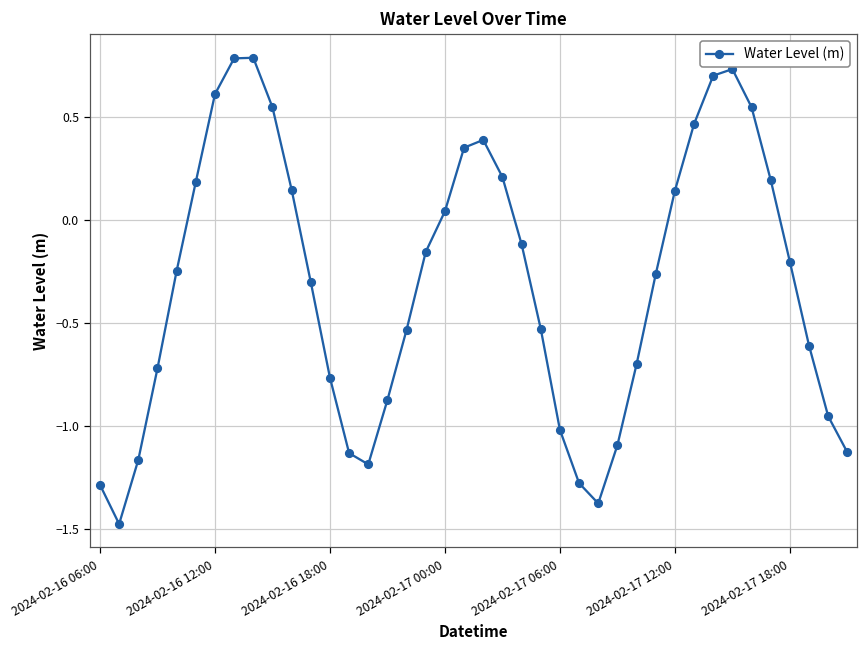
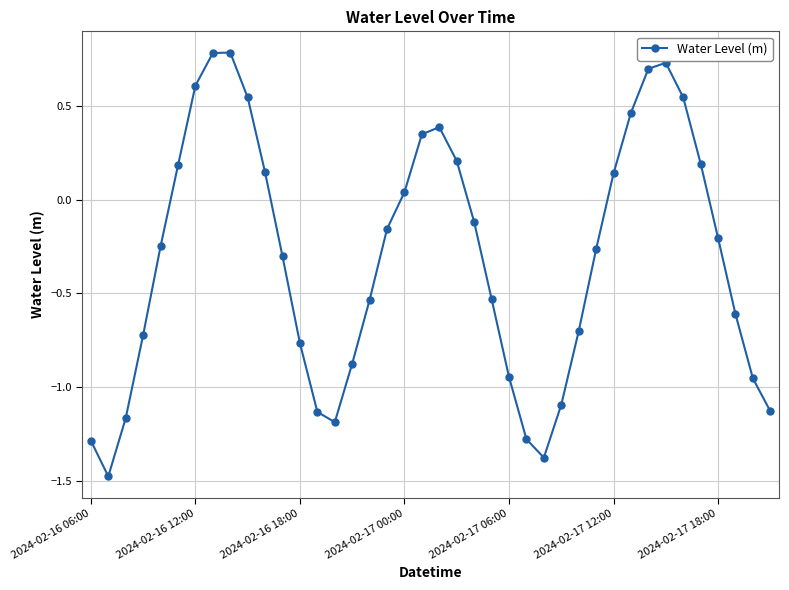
  {
    "2024-02-16 06:00": -1.29,
    "2024-02-16 12:00": 0.61,
    "2024-02-16 18:00": -0.77,
    "2024-02-17 00:00": 0.04,
-   "2024-02-17 06:00": -1.02,
+   "2024-02-17 06:00": -0.95,
    "2024-02-17 12:00": 0.14,
    "2024-02-17 18:00": -0.20
  }
